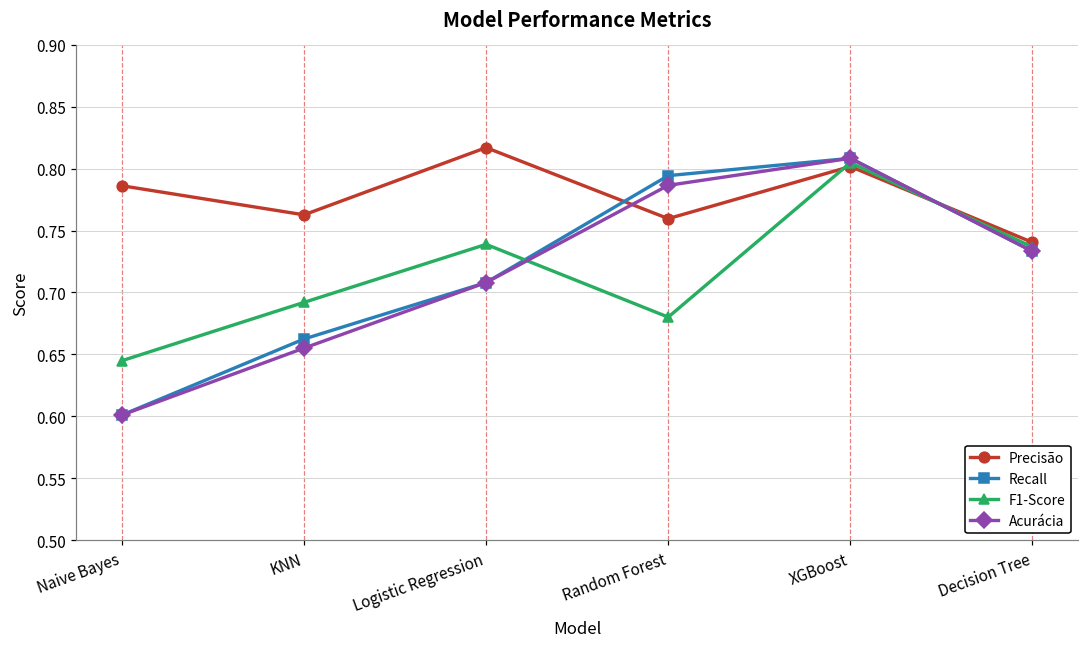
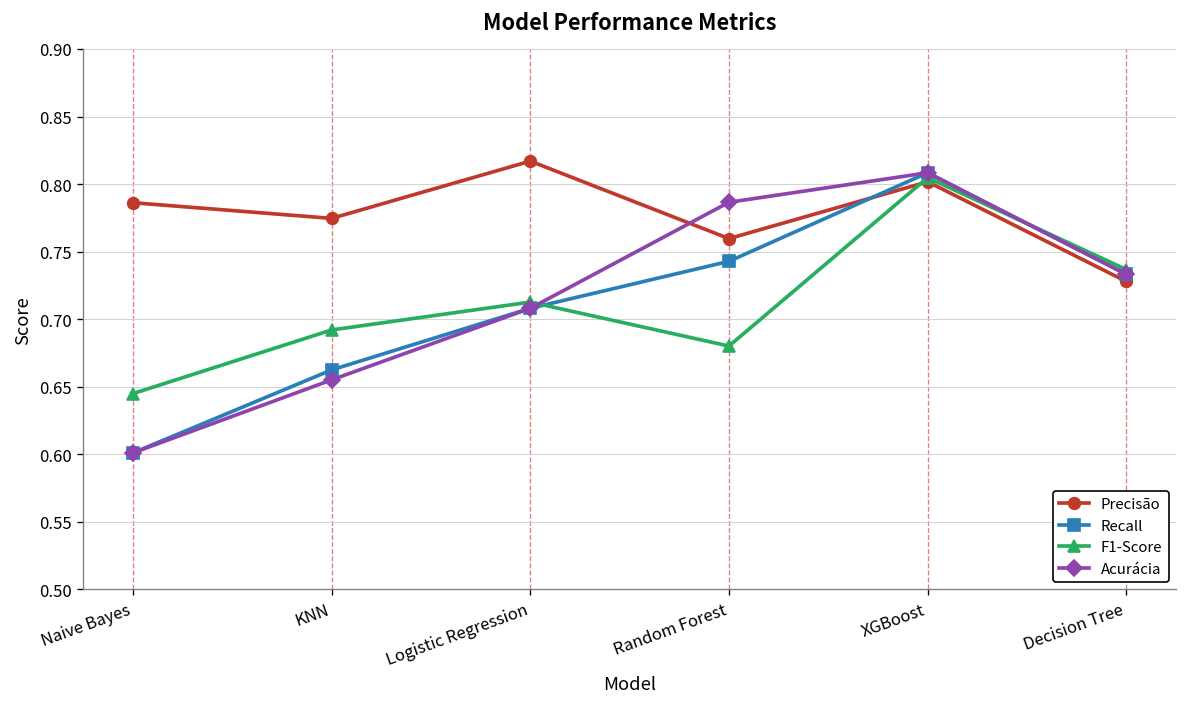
  {
    "Precisão": {
      "Naive Bayes": 0.786,
-     "KNN": 0.763,
+     "KNN": 0.775,
      "Logistic Regression": 0.817,
      "Random Forest": 0.760,
      "XGBoost": 0.802,
-     "Decision Tree": 0.740
+     "Decision Tree": 0.728
    },
    "Recall": {
      "KNN": 0.662,
-     "Random Forest": 0.794
+     "Random Forest": 0.743
    },
    "F1-Score": {
      "Naive Bayes": 0.645,
      "KNN": 0.692,
-     "Logistic Regression": 0.739,
+     "Logistic Regression": 0.713,
      "Random Forest": 0.680,
      "XGBoost": 0.805,
      "Decision Tree": 0.737
    },
    "Acurácia": {
      "KNN": 0.655,
      "Random Forest": 0.787
    }
  }
